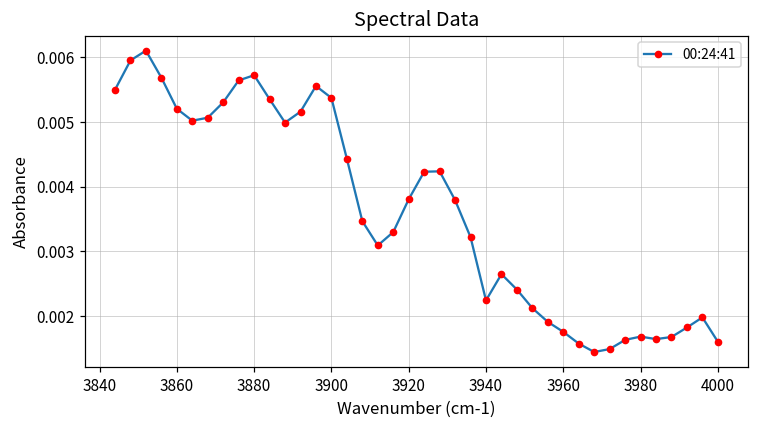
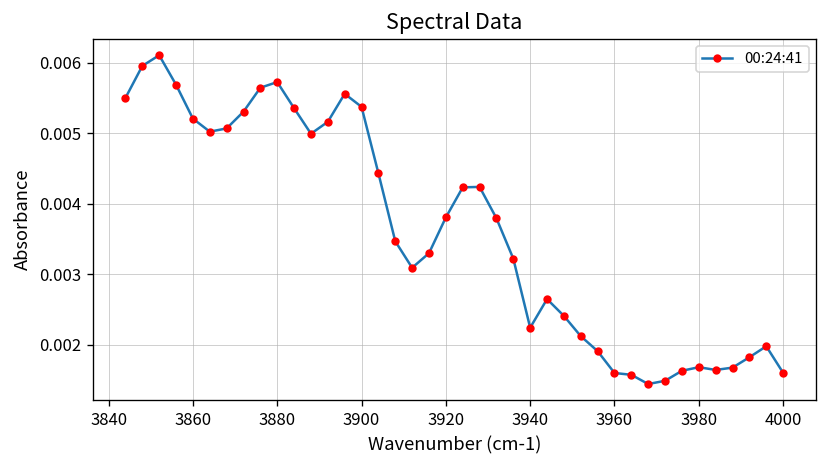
  {
    "3860": 0.0052,
    "3880": 0.0057,
    "3900": 0.0054,
    "3920": 0.0038,
    "3940": 0.0022,
-   "3960": 0.0018,
+   "3960": 0.0016,
    "3980": 0.0017,
    "4000": 0.0016
  }
